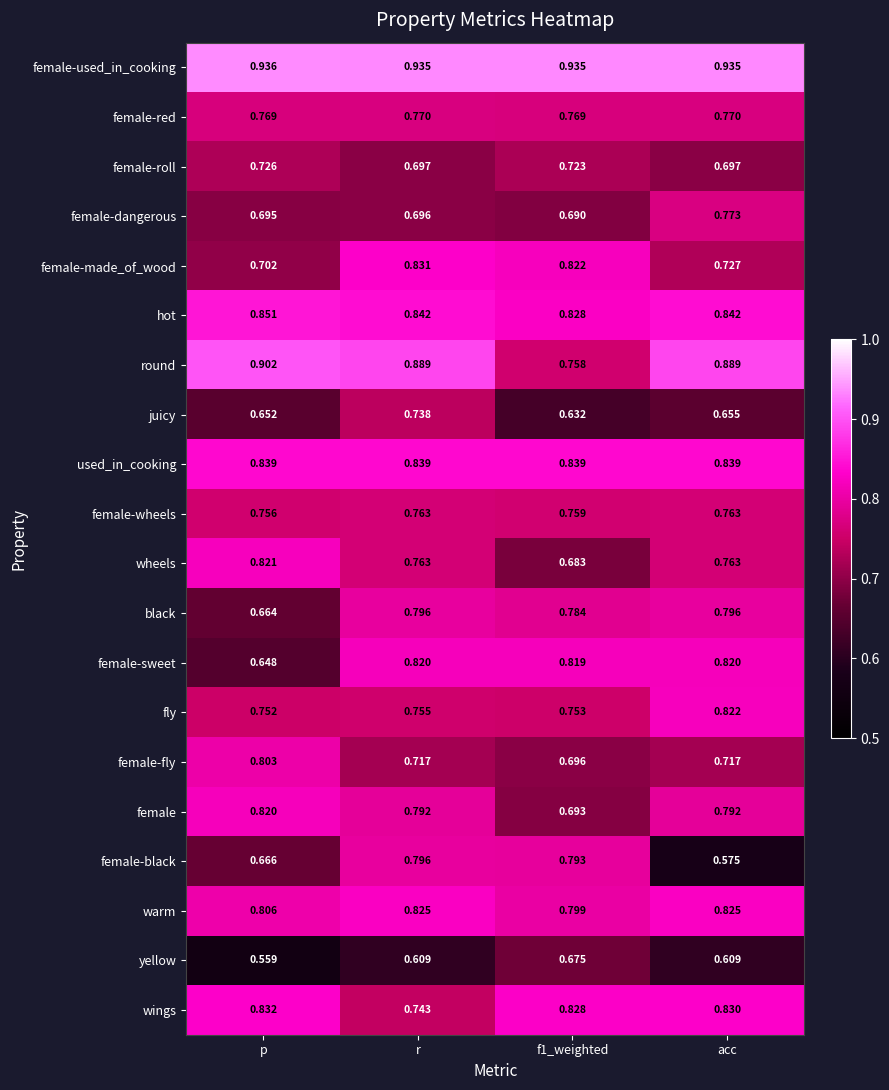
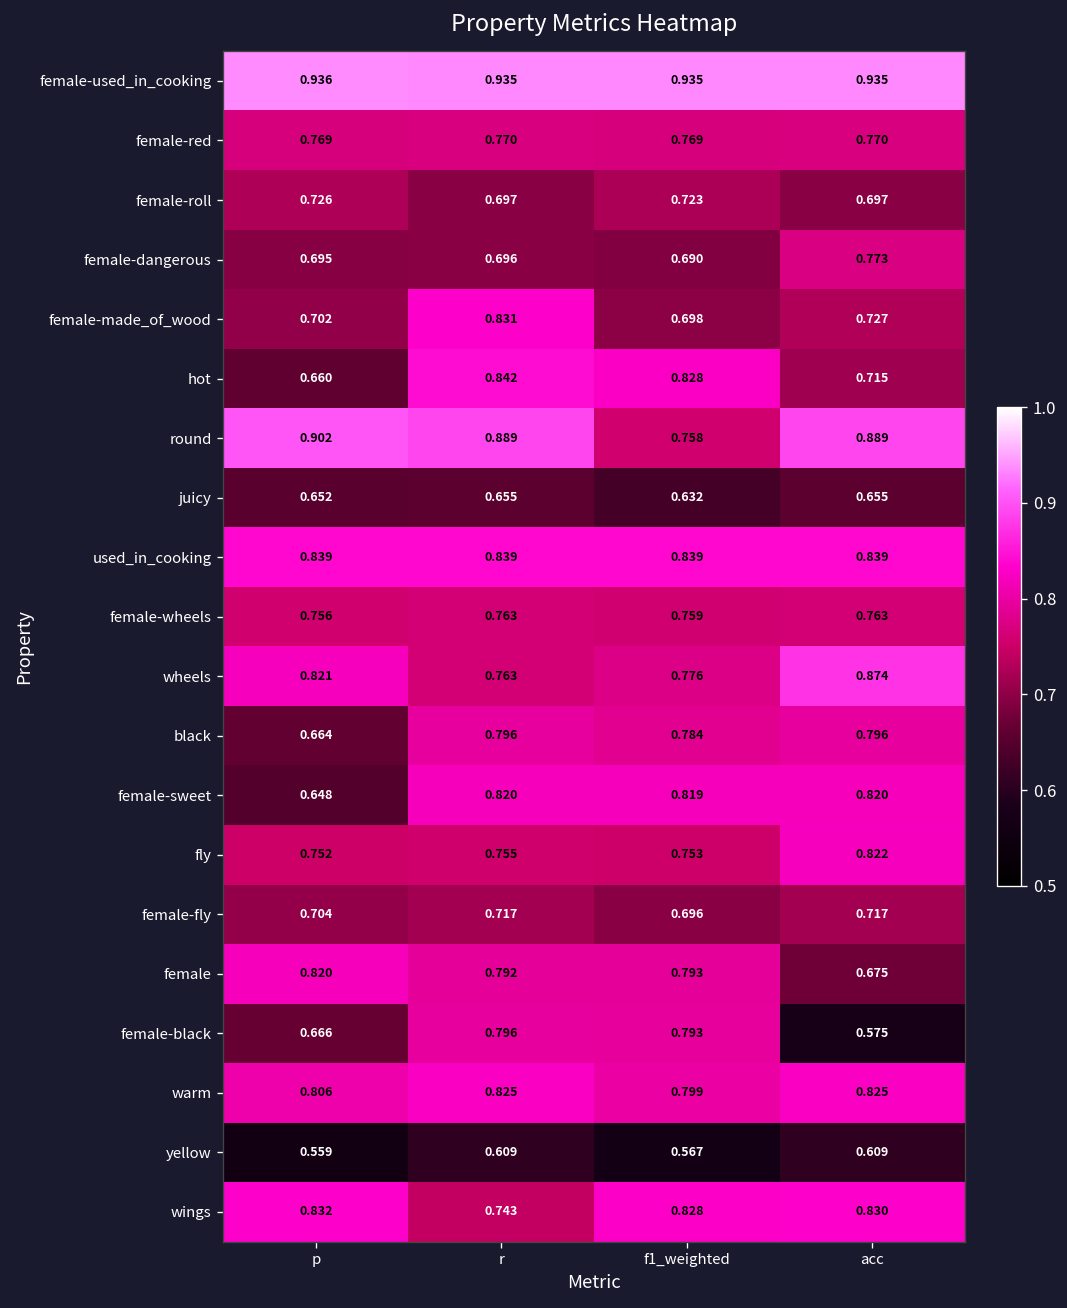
  {
    "female-used_in_cooking": {
      "p": 0.936,
      "r": 0.935,
      "f1_weighted": 0.935,
      "acc": 0.935
    },
    "female-red": {
      "p": 0.769,
      "r": 0.770,
      "f1_weighted": 0.769,
      "acc": 0.770
    },
    "female-roll": {
      "p": 0.726,
      "r": 0.697,
      "f1_weighted": 0.723,
      "acc": 0.697
    },
    "female-dangerous": {
      "p": 0.695,
      "r": 0.696,
      "f1_weighted": 0.690,
      "acc": 0.773
    },
    "female-made_of_wood": {
      "p": 0.702,
      "r": 0.831,
-     "f1_weighted": 0.822,
+     "f1_weighted": 0.698,
      "acc": 0.727
    },
    "hot": {
-     "p": 0.851,
+     "p": 0.660,
      "r": 0.842,
      "f1_weighted": 0.828,
-     "acc": 0.842
+     "acc": 0.715
    },
    "round": {
      "p": 0.902,
      "r": 0.889,
      "f1_weighted": 0.758,
      "acc": 0.889
    },
    "juicy": {
      "p": 0.652,
-     "r": 0.738,
+     "r": 0.655,
      "f1_weighted": 0.632,
      "acc": 0.655
    },
    "used_in_cooking": {
      "p": 0.839,
      "r": 0.839,
      "f1_weighted": 0.839,
      "acc": 0.839
    },
    "female-wheels": {
      "p": 0.756,
      "r": 0.763,
      "f1_weighted": 0.759,
      "acc": 0.763
    },
    "wheels": {
      "p": 0.821,
      "r": 0.763,
-     "f1_weighted": 0.683,
-     "acc": 0.763
+     "f1_weighted": 0.776,
+     "acc": 0.874
    },
    "black": {
      "p": 0.664,
      "r": 0.796,
      "f1_weighted": 0.784,
      "acc": 0.796
    },
    "female-sweet": {
      "p": 0.648,
      "r": 0.820,
      "f1_weighted": 0.819,
      "acc": 0.820
    },
    "fly": {
      "p": 0.752,
      "r": 0.755,
      "f1_weighted": 0.753,
      "acc": 0.822
    },
    "female-fly": {
-     "p": 0.803,
+     "p": 0.704,
      "r": 0.717,
      "f1_weighted": 0.696,
      "acc": 0.717
    },
    "female": {
      "p": 0.820,
      "r": 0.792,
-     "f1_weighted": 0.693,
-     "acc": 0.792
+     "f1_weighted": 0.793,
+     "acc": 0.675
    },
    "female-black": {
      "p": 0.666,
      "r": 0.796,
      "f1_weighted": 0.793,
      "acc": 0.575
    },
    "warm": {
      "p": 0.806,
      "r": 0.825,
      "f1_weighted": 0.799,
      "acc": 0.825
    },
    "yellow": {
      "p": 0.559,
      "r": 0.609,
-     "f1_weighted": 0.675,
+     "f1_weighted": 0.567,
      "acc": 0.609
    },
    "wings": {
      "p": 0.832,
      "r": 0.743,
      "f1_weighted": 0.828,
      "acc": 0.830
    }
  }
